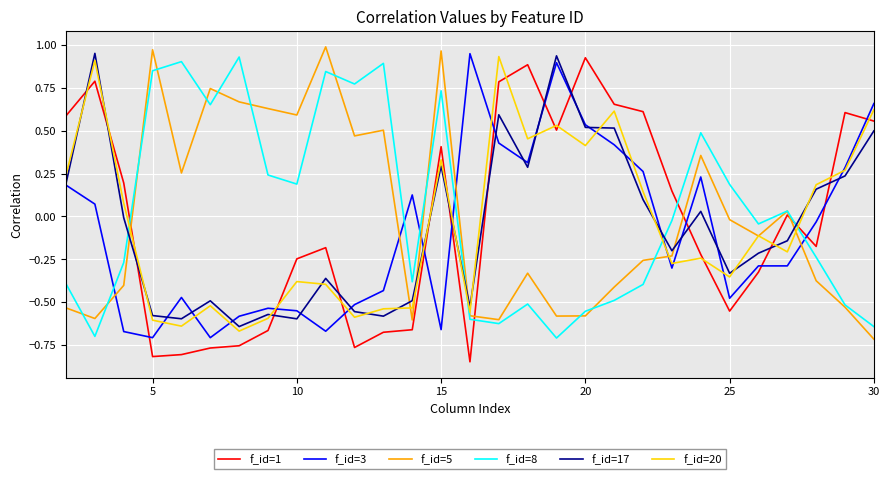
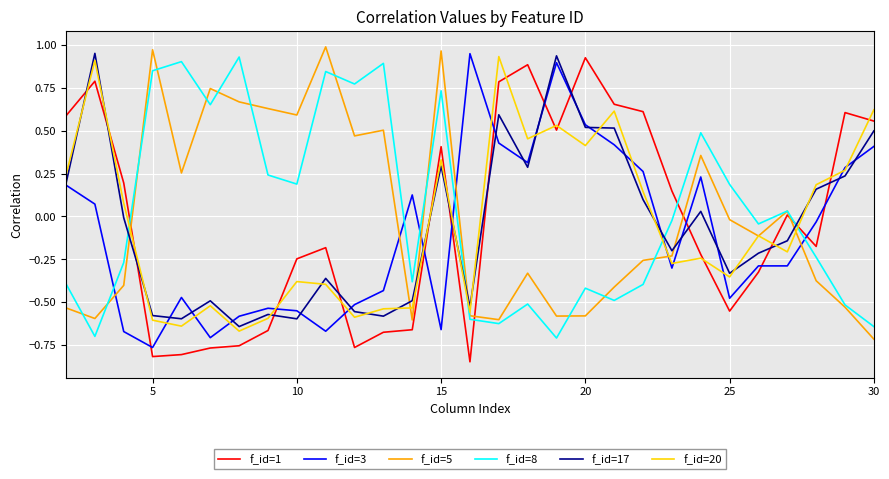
  {
    "f_id=1": {
      "5": -0.82,
      "10": -0.25,
      "15": 0.41,
      "20": 0.93,
      "25": -0.55,
      "30": 0.56
    },
    "f_id=3": {
-     "5": -0.71,
+     "5": -0.76,
      "10": -0.55,
      "15": -0.66,
      "20": 0.53,
      "25": -0.48,
-     "30": 0.66
+     "30": 0.41
    },
    "f_id=8": {
      "5": 0.85,
      "10": 0.19,
      "15": 0.73,
-     "20": -0.55,
+     "20": -0.42,
      "25": 0.19,
      "30": -0.64
    },
    "f_id=17": {
      "5": -0.58,
      "10": -0.60,
      "15": 0.29,
      "20": 0.52,
      "25": -0.33,
      "30": 0.50
    }
  }
